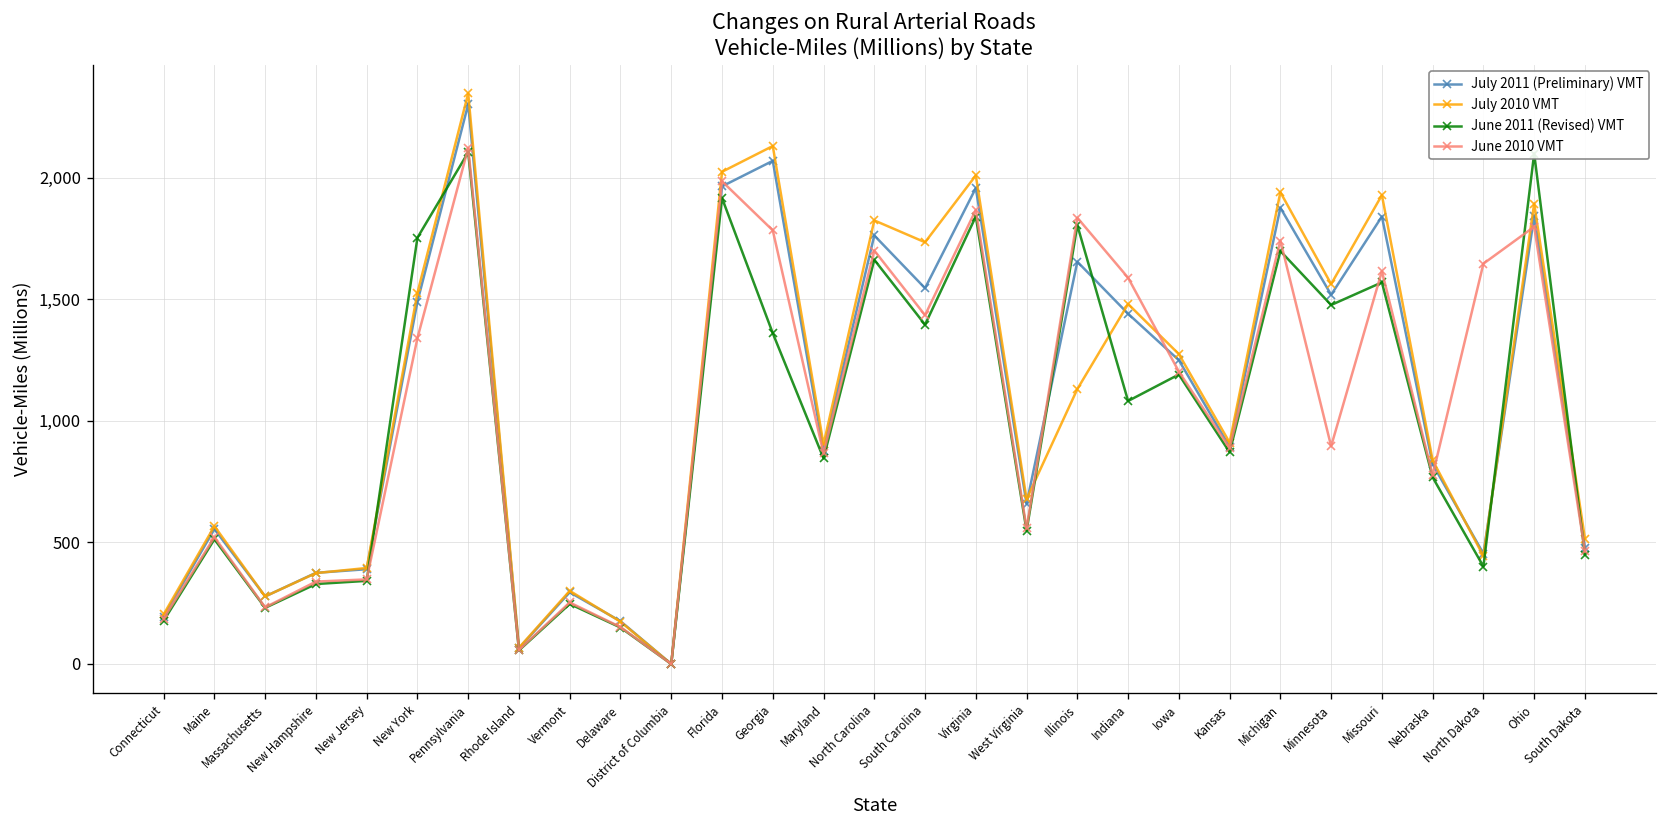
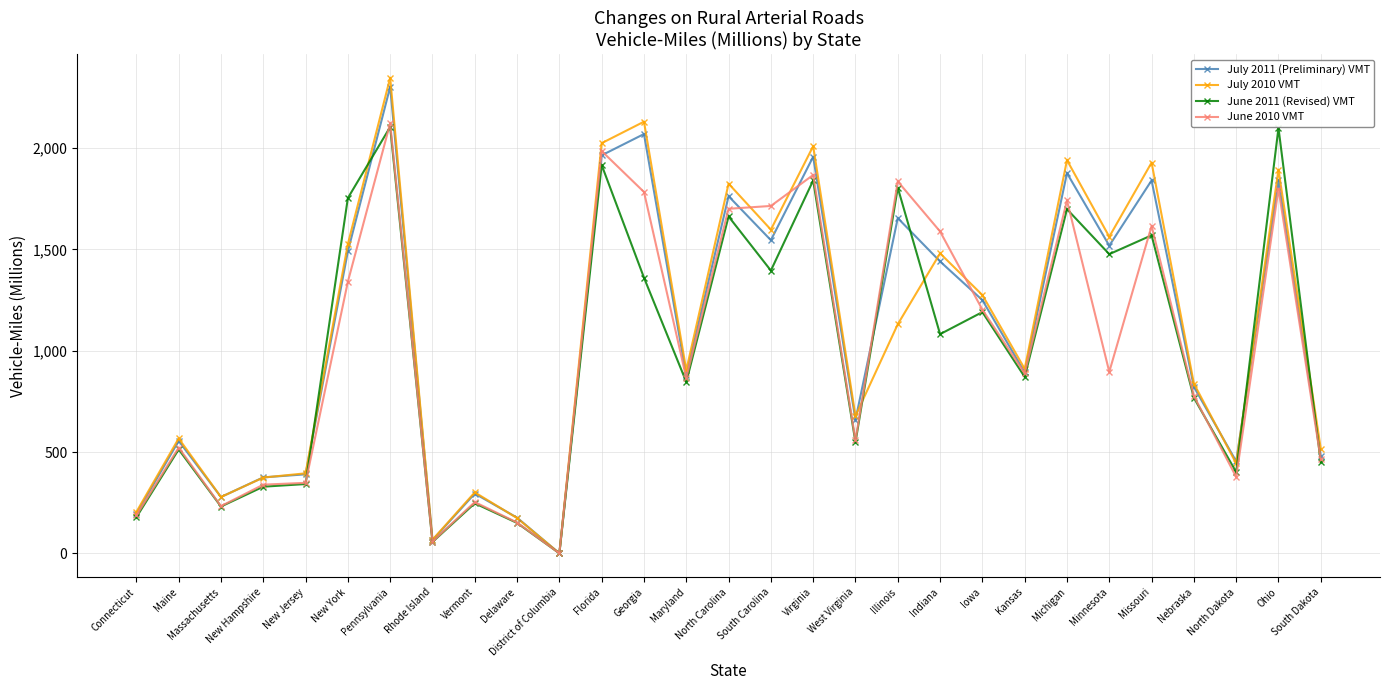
  {
    "July 2011 (Preliminary) VMT": {
      "New York": "1,490",
      "Pennsylvania": "2,300",
      "Florida": "1,970",
      "Georgia": "2,070",
      "North Carolina": "1,760",
      "South Carolina": "1,550",
      "Virginia": "1,960",
      "West Virginia": "660",
      "Illinois": "1,660",
      "Indiana": "1,440",
      "Iowa": "1,250",
      "Michigan": "1,880",
      "Minnesota": "1,520",
      "Missouri": "1,840",
      "Nebraska": "820",
      "Ohio": "1,840",
      "South Dakota": "480"
    },
    "July 2010 VMT": {
      "New York": "1,530",
      "Pennsylvania": "2,350",
      "Florida": "2,030",
      "Georgia": "2,130",
      "Maryland": "900",
      "North Carolina": "1,830",
-     "South Carolina": "1,740",
+     "South Carolina": "1,600",
      "Virginia": "2,010",
      "West Virginia": "680",
      "Illinois": "1,130",
      "Indiana": "1,480",
      "Iowa": "1,280",
      "Kansas": "910",
      "Michigan": "1,940",
      "Minnesota": "1,560",
      "Missouri": "1,930",
      "Nebraska": "840",
      "Ohio": "1,890",
      "South Dakota": "520"
    },
    "June 2011 (Revised) VMT": {
      "New York": "1,750",
      "Pennsylvania": "2,110",
      "Florida": "1,920",
      "Georgia": "1,360",
      "Maryland": "850",
      "North Carolina": "1,660",
      "South Carolina": "1,400",
      "Virginia": "1,840",
      "Illinois": "1,810",
      "Indiana": "1,080",
      "Kansas": "870",
      "Michigan": "1,700",
      "Minnesota": "1,480",
      "Missouri": "1,570",
      "North Dakota": "400",
      "Ohio": "2,100",
      "South Dakota": "450"
    },
    "June 2010 VMT": {
      "New York": "1,340",
      "Pennsylvania": "2,120",
      "Florida": "1,990",
      "Georgia": "1,780",
      "North Carolina": "1,700",
-     "South Carolina": "1,440",
+     "South Carolina": "1,720",
      "Virginia": "1,870",
      "Illinois": "1,840",
      "Indiana": "1,590",
      "Michigan": "1,740",
      "Minnesota": "900",
      "Missouri": "1,620",
-     "North Dakota": "1,650",
+     "North Dakota": "380",
      "Ohio": "1,800",
      "South Dakota": "460"
    }
  }
